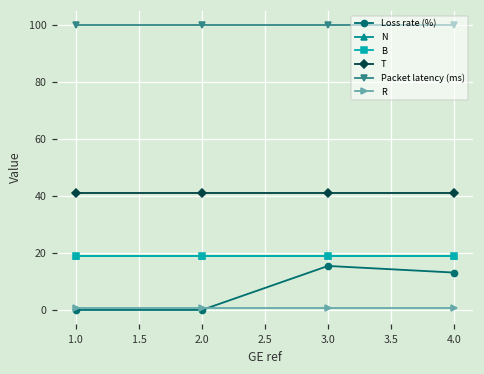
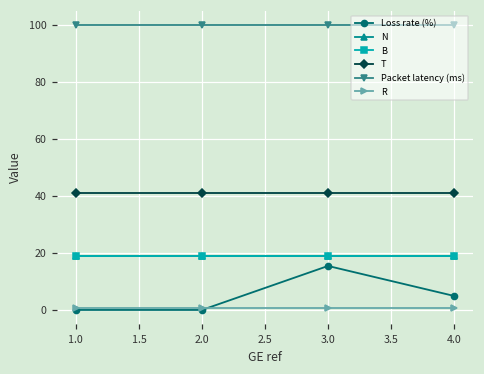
  {
    "Loss rate (%)": {
      "3.0": 15,
-     "4.0": 13
+     "4.0": 5
    },
    "B": {
      "1.0": 19,
      "2.0": 19,
      "3.0": 19,
      "4.0": 19
    },
    "T": {
      "1.0": 41,
      "2.0": 41,
      "3.0": 41,
      "4.0": 41
    },
    "Packet latency (ms)": {
      "1.0": 100,
      "2.0": 100,
      "3.0": 100
    },
    "R": {
      "3.0": 1,
      "4.0": 1
    }
  }
